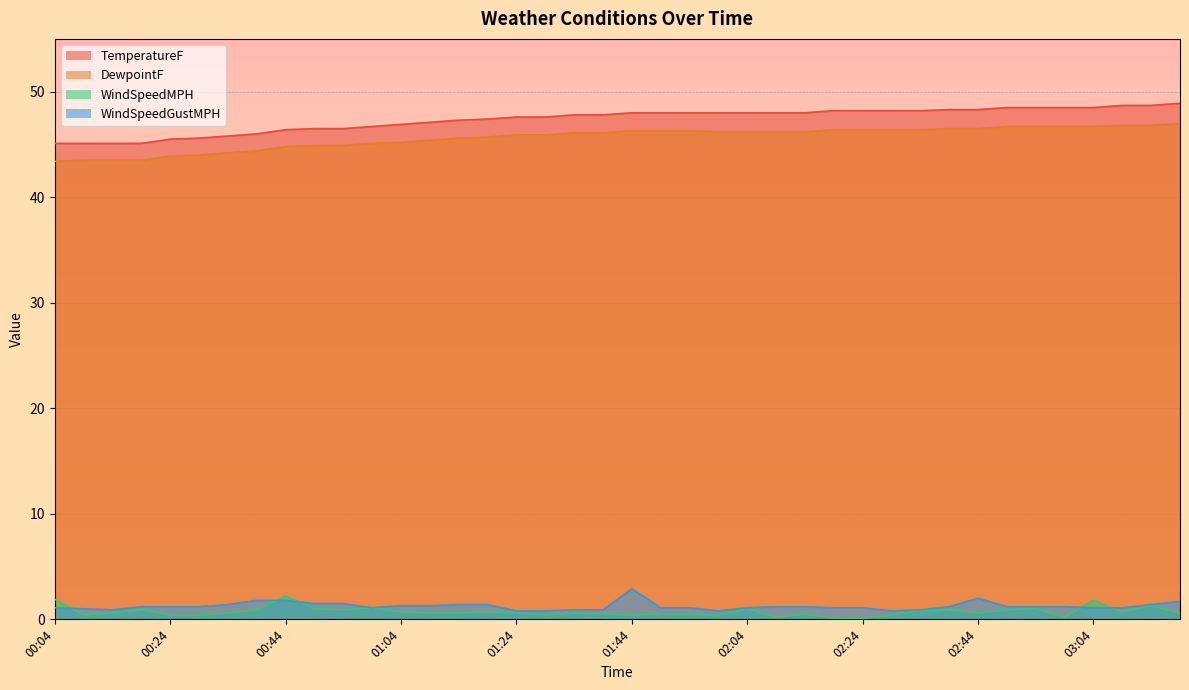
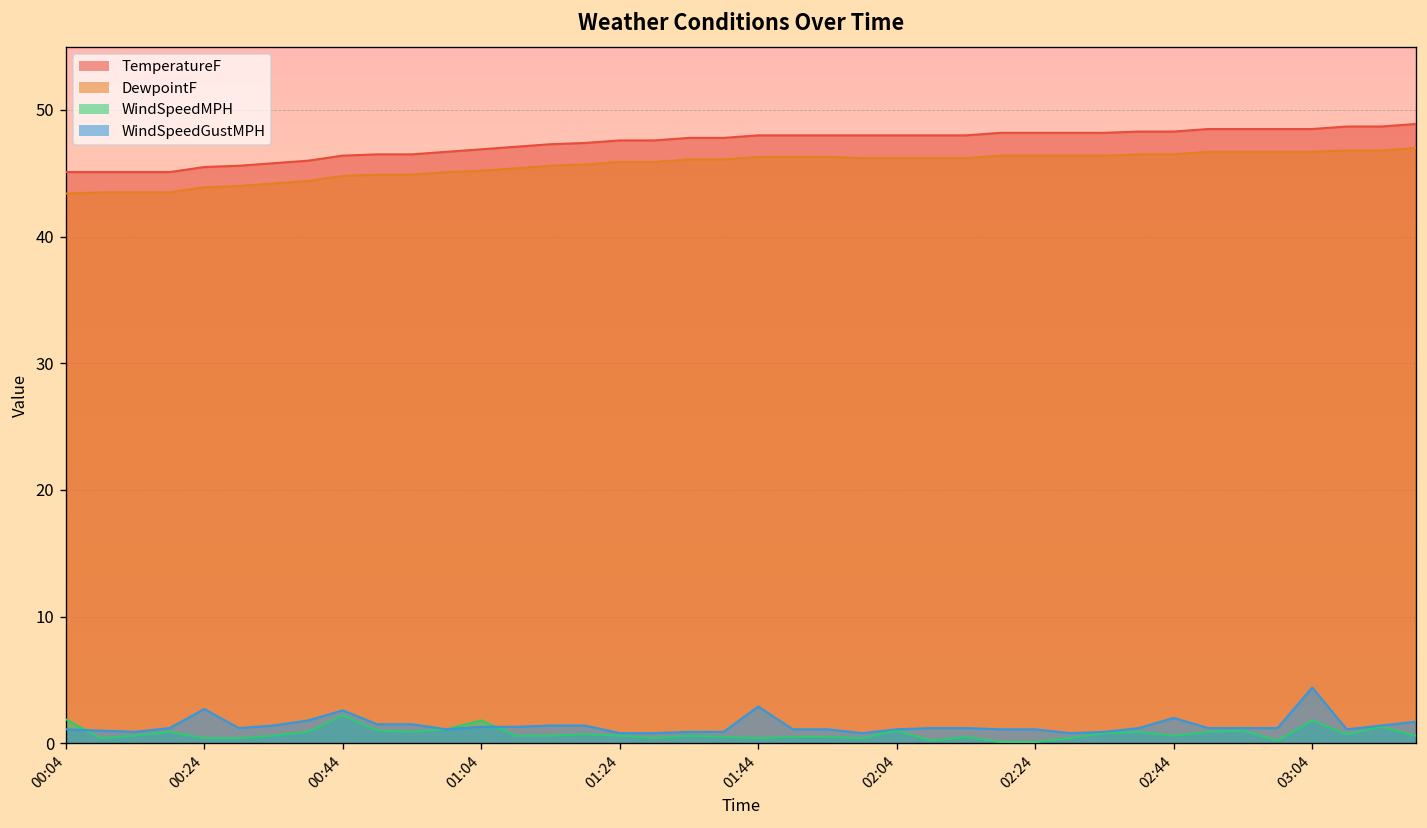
  {
    "WindSpeedMPH": {
      "00:04": 1.9,
      "00:24": 0.4,
      "00:44": 2.2,
-     "01:04": 0.7,
+     "01:04": 1.8,
      "01:44": 0.4,
      "02:24": 0.1,
      "02:44": 0.6,
      "03:04": 1.8
    },
    "WindSpeedGustMPH": {
      "00:04": 1.1,
-     "00:24": 1.2,
-     "00:44": 1.8,
+     "00:24": 2.7,
+     "00:44": 2.6,
      "01:04": 1.3,
      "01:44": 2.9,
      "02:24": 1.1,
      "02:44": 2.0,
-     "03:04": 1.1
+     "03:04": 4.4
    }
  }
